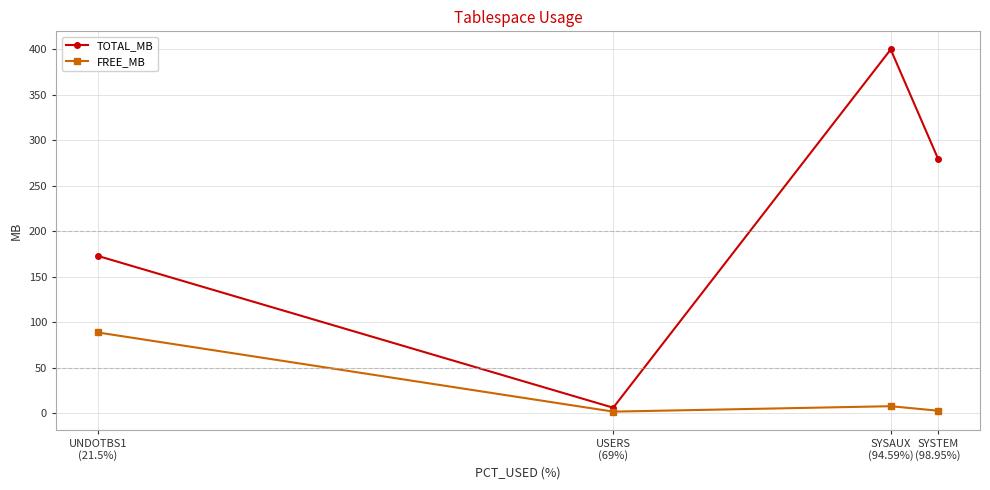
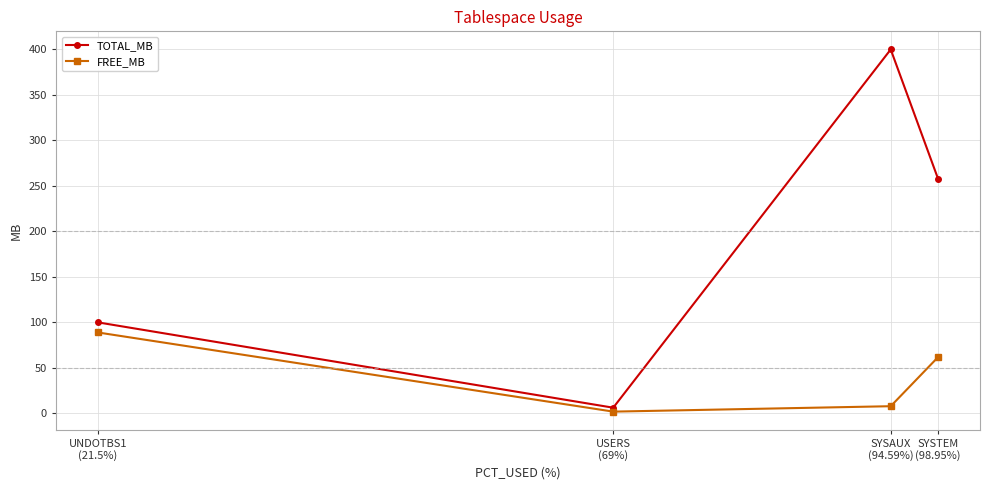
  {
    "TOTAL_MB": {
-     "UNDOTBS1 (21.5%)": 170,
+     "UNDOTBS1 (21.5%)": 100,
      "USERS (69%)": 10,
      "SYSAUX (94.59%)": 400,
-     "SYSTEM (98.95%)": 280
+     "SYSTEM (98.95%)": 260
    },
    "FREE_MB": {
      "UNDOTBS1 (21.5%)": 90,
      "USERS (69%)": 0,
      "SYSAUX (94.59%)": 10,
-     "SYSTEM (98.95%)": 0
+     "SYSTEM (98.95%)": 60
    }
  }
